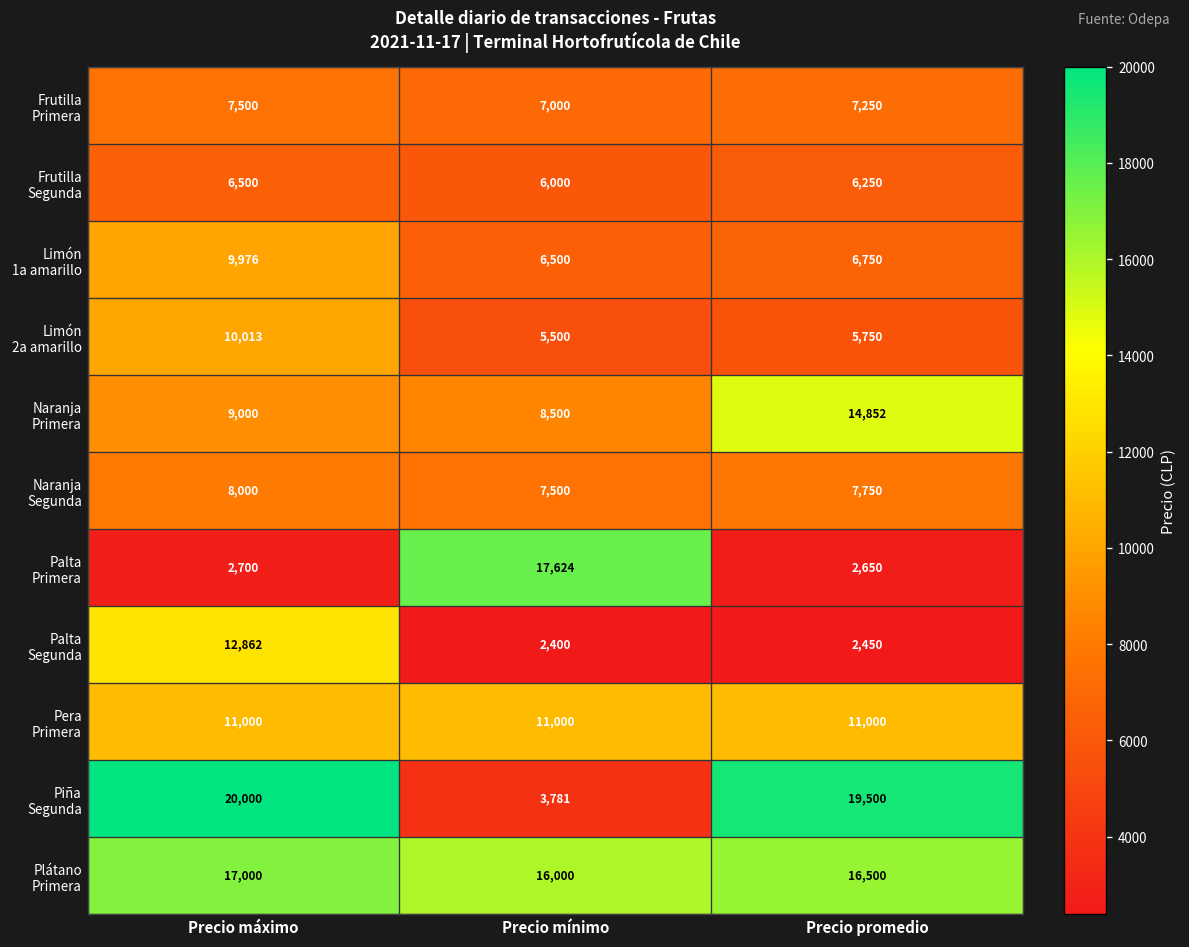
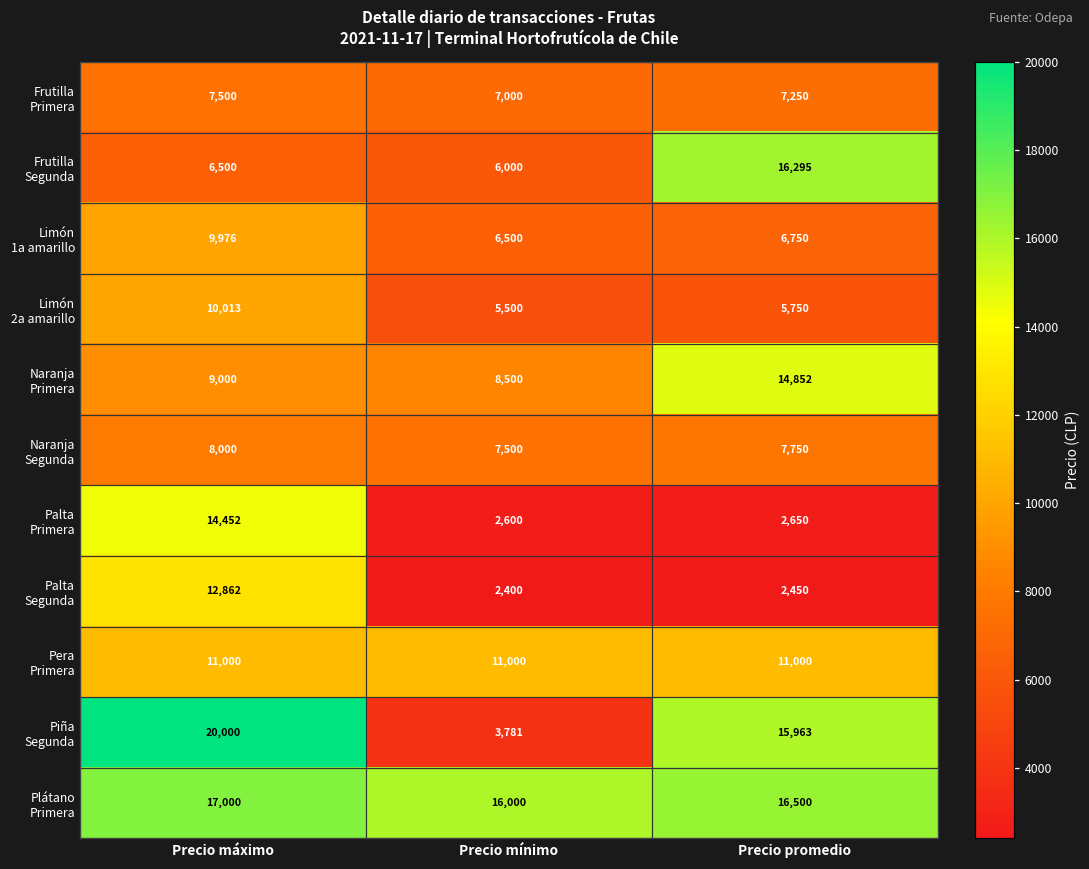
  {
    "Frutilla Primera": {
      "Precio máximo": "7,500",
      "Precio mínimo": "7,000",
      "Precio promedio": "7,250"
    },
    "Frutilla Segunda": {
      "Precio máximo": "6,500",
      "Precio mínimo": "6,000",
-     "Precio promedio": "6,250"
+     "Precio promedio": "16,295"
    },
    "Limón 1a amarillo": {
      "Precio máximo": "9,976",
      "Precio mínimo": "6,500",
      "Precio promedio": "6,750"
    },
    "Limón 2a amarillo": {
      "Precio máximo": "10,013",
      "Precio mínimo": "5,500",
      "Precio promedio": "5,750"
    },
    "Naranja Primera": {
      "Precio máximo": "9,000",
      "Precio mínimo": "8,500",
      "Precio promedio": "14,852"
    },
    "Naranja Segunda": {
      "Precio máximo": "8,000",
      "Precio mínimo": "7,500",
      "Precio promedio": "7,750"
    },
    "Palta Primera": {
-     "Precio máximo": "2,700",
-     "Precio mínimo": "17,624",
+     "Precio máximo": "14,452",
+     "Precio mínimo": "2,600",
      "Precio promedio": "2,650"
    },
    "Palta Segunda": {
      "Precio máximo": "12,862",
      "Precio mínimo": "2,400",
      "Precio promedio": "2,450"
    },
    "Pera Primera": {
      "Precio máximo": "11,000",
      "Precio mínimo": "11,000",
      "Precio promedio": "11,000"
    },
    "Piña Segunda": {
      "Precio máximo": "20,000",
      "Precio mínimo": "3,781",
-     "Precio promedio": "19,500"
+     "Precio promedio": "15,963"
    },
    "Plátano Primera": {
      "Precio máximo": "17,000",
      "Precio mínimo": "16,000",
      "Precio promedio": "16,500"
    }
  }
